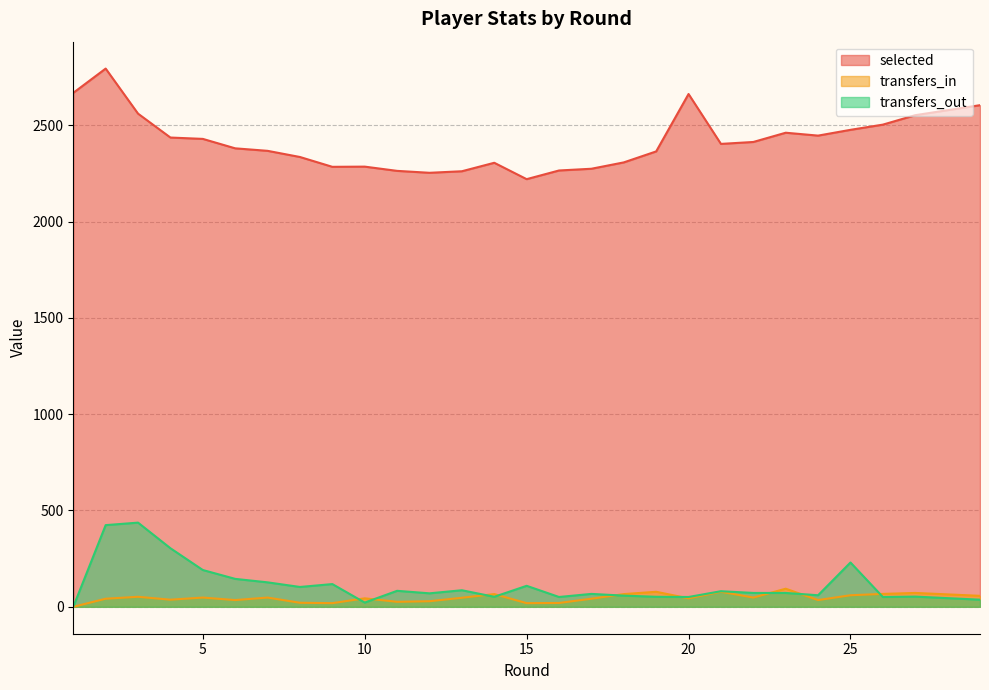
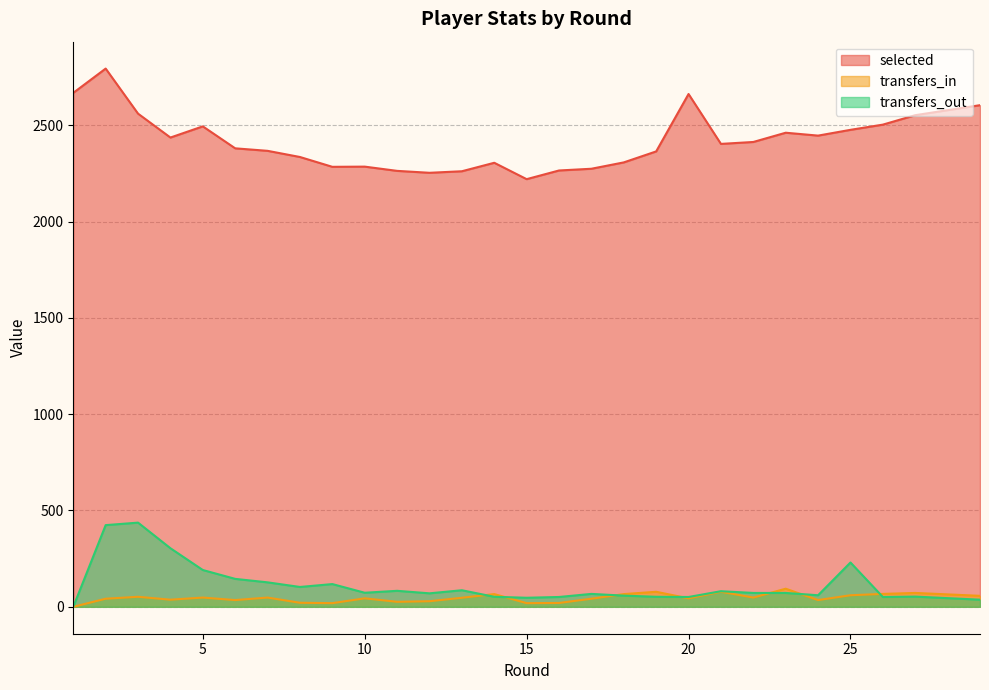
  {
    "selected": {
-     "5": 2430,
+     "5": 2490,
      "10": 2290,
      "15": 2220,
      "20": 2660,
      "25": 2480
    },
    "transfers_in": {
      "5": 50,
      "10": 40,
      "15": 20,
      "25": 60
    },
    "transfers_out": {
      "5": 190,
-     "10": 20,
-     "15": 110,
+     "10": 70,
+     "15": 50,
      "25": 230
    }
  }
